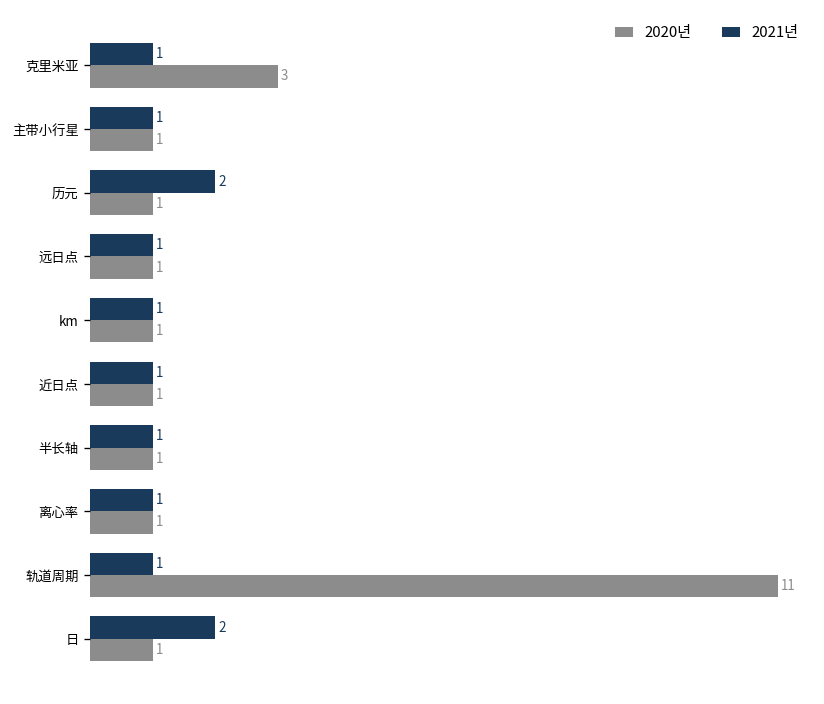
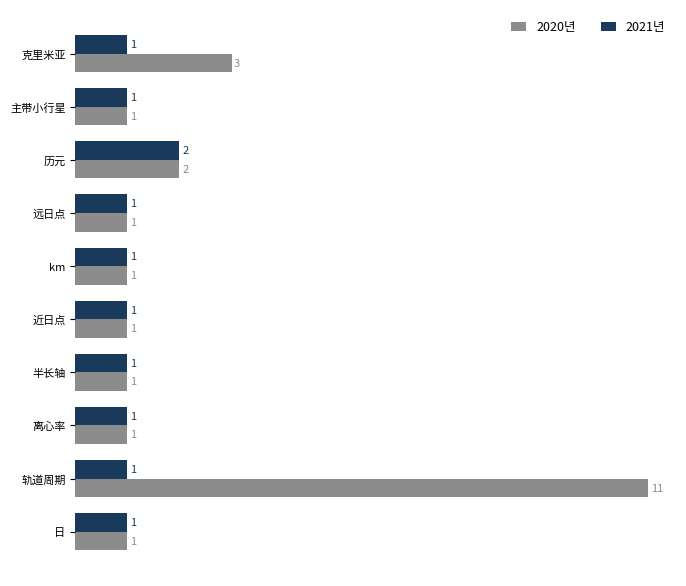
  {
    "2020년": {
      "克里米亚": 3,
      "主带小行星": 1,
-     "历元": 1,
+     "历元": 2,
      "远日点": 1,
      "km": 1,
      "近日点": 1,
      "半长轴": 1,
      "离心率": 1,
      "轨道周期": 11,
      "日": 1
    },
    "2021년": {
      "克里米亚": 1,
      "主带小行星": 1,
      "历元": 2,
      "远日点": 1,
      "km": 1,
      "近日点": 1,
      "半长轴": 1,
      "离心率": 1,
      "轨道周期": 1,
-     "日": 2
+     "日": 1
    }
  }
